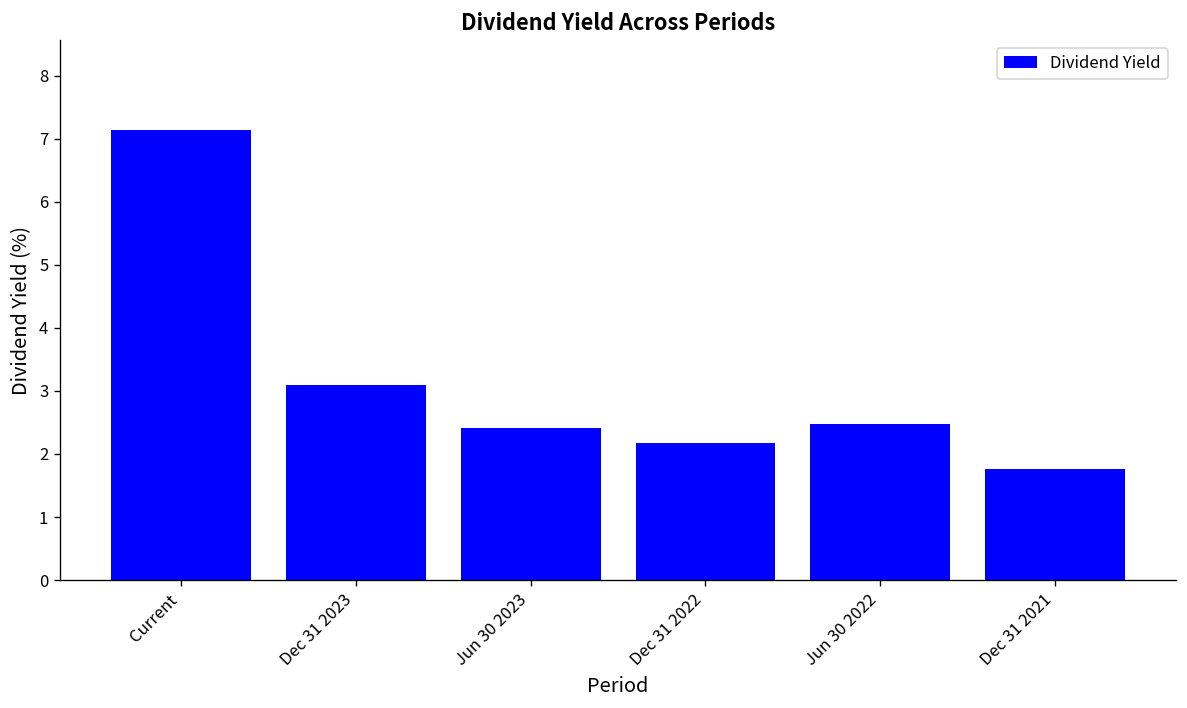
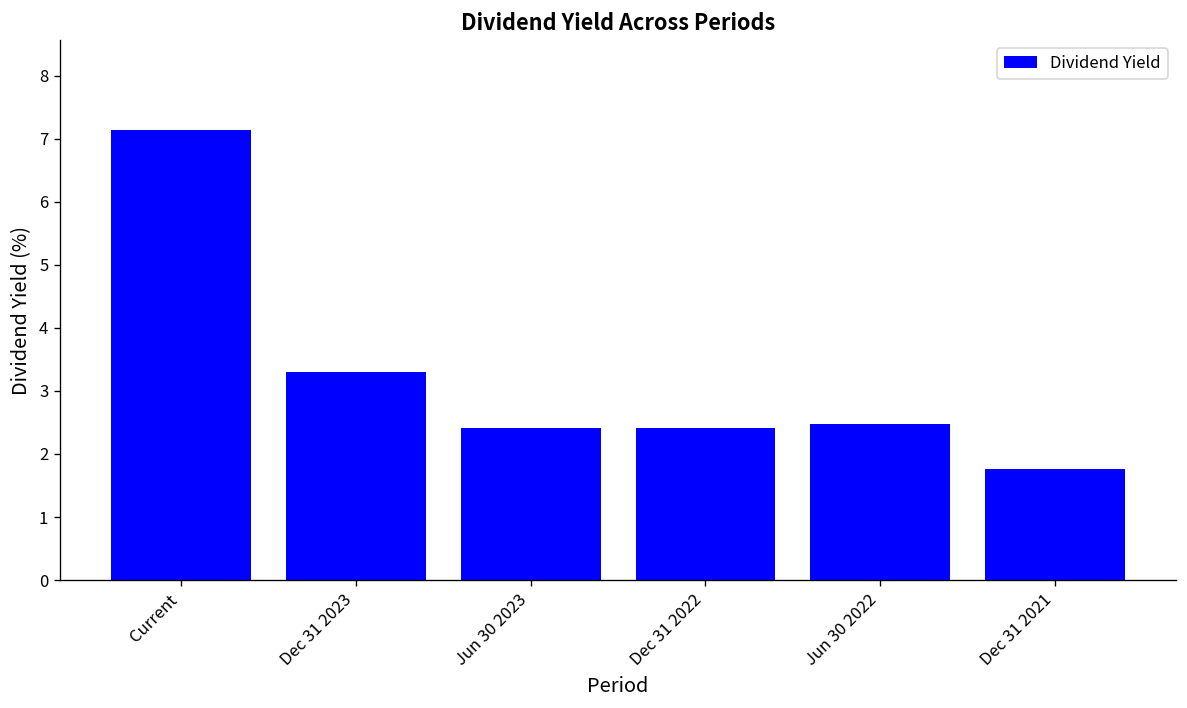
  {
    "Current": 7.1,
-   "Dec 31 2023": 3.1,
+   "Dec 31 2023": 3.3,
    "Jun 30 2023": 2.4,
-   "Dec 31 2022": 2.2,
+   "Dec 31 2022": 2.4,
    "Jun 30 2022": 2.5,
    "Dec 31 2021": 1.8
  }
